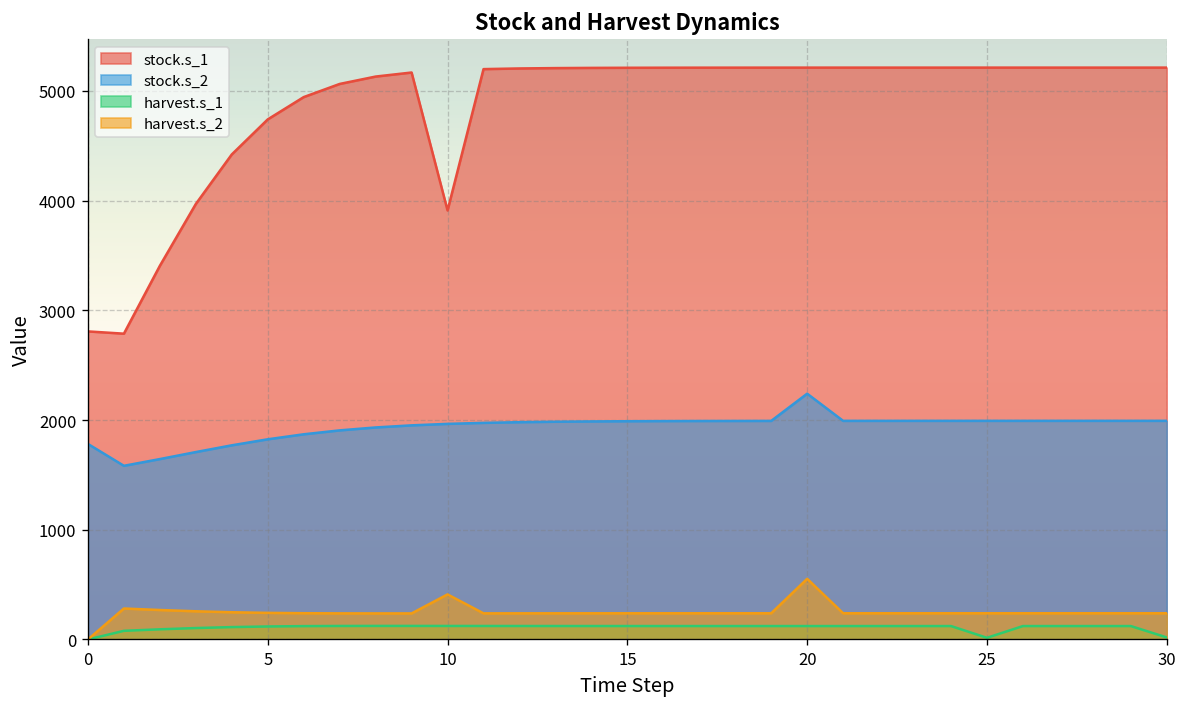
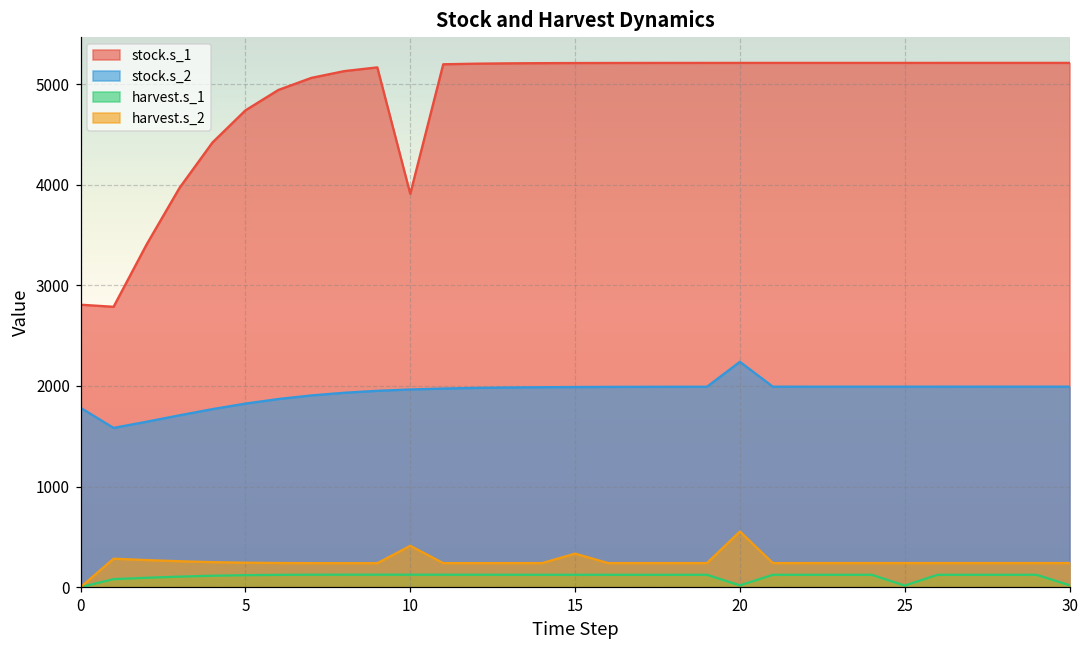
  {
    "stock.s_1": {
      "0": 2800,
      "5": 4700,
      "10": 3900,
      "15": 5200,
      "20": 5200,
      "25": 5200,
      "30": 5200
    },
    "stock.s_2": {
      "0": 1800,
      "5": 1800,
      "10": 2000,
      "15": 2000,
      "20": 2200,
      "25": 2000,
      "30": 2000
    },
    "harvest.s_1": {
      "5": 100,
      "10": 100,
      "15": 100,
-     "20": 100,
+     "20": 0,
      "25": 0,
      "30": 0
    },
    "harvest.s_2": {
      "5": 200,
      "10": 400,
-     "15": 200,
+     "15": 300,
      "20": 600,
      "25": 200,
      "30": 200
    }
  }
